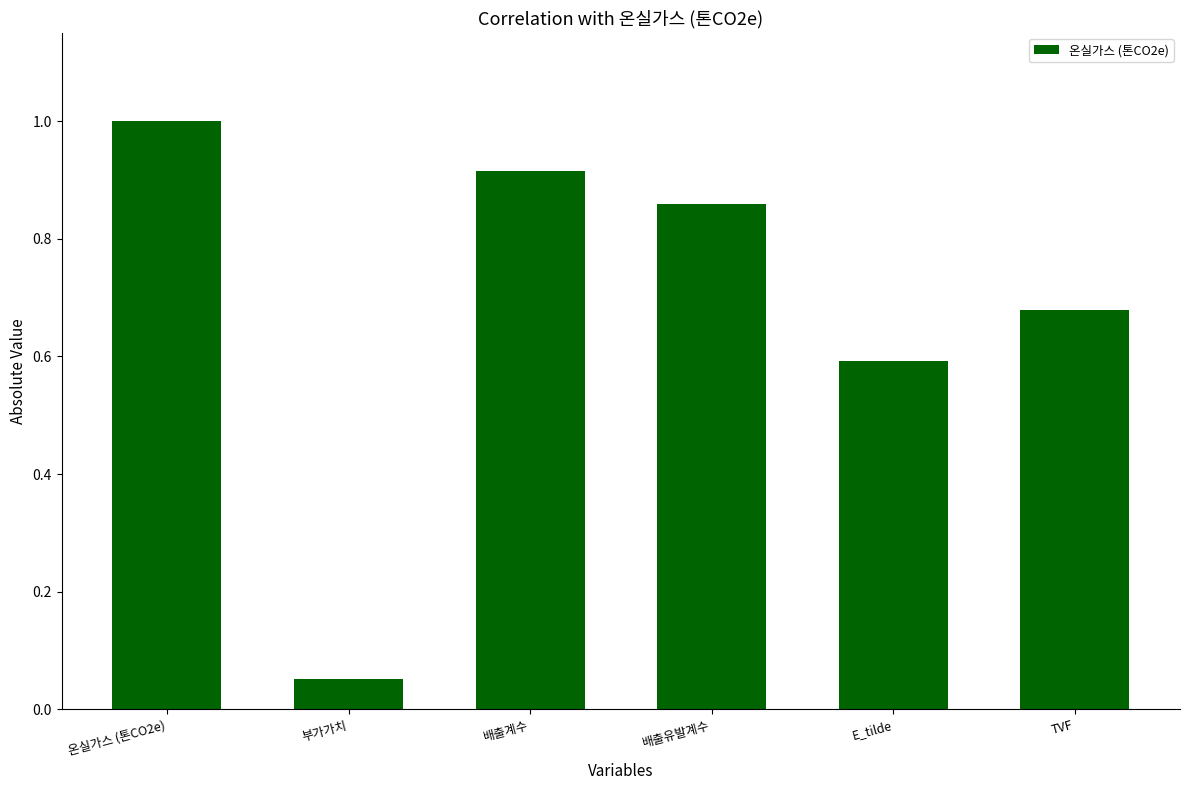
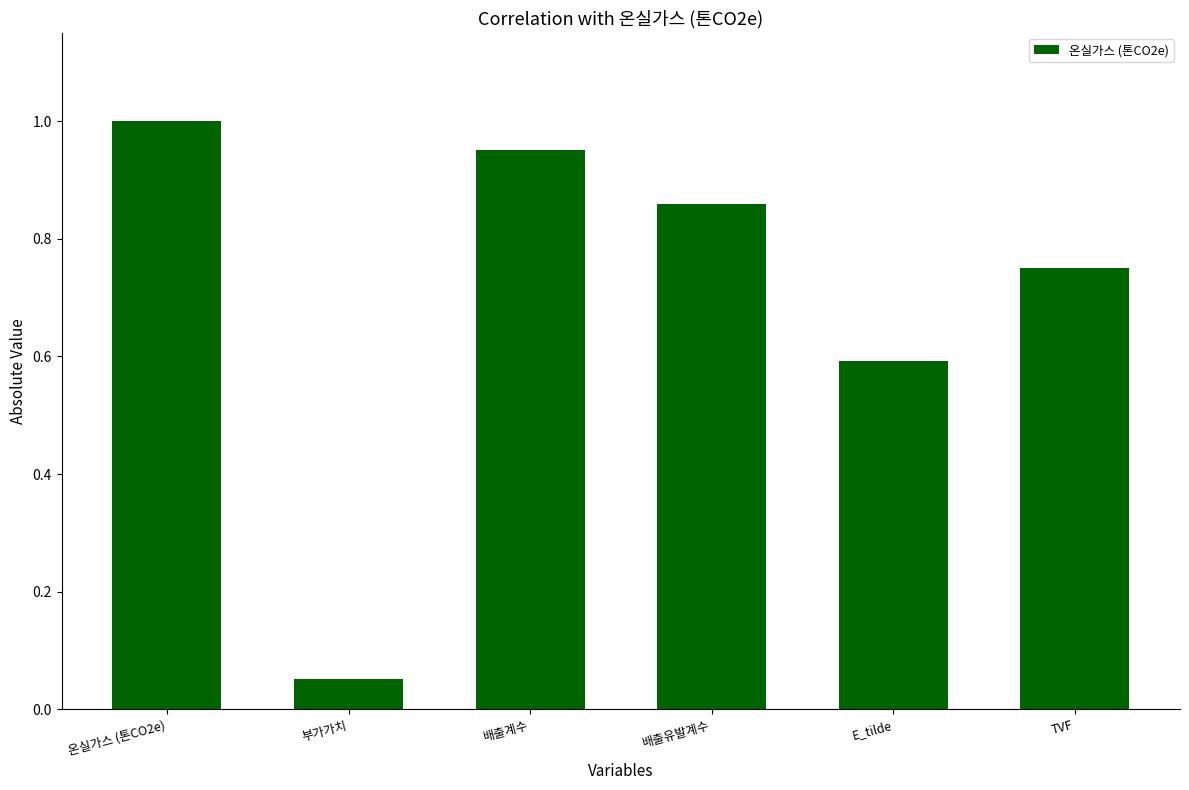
  {
    "온실가스 (톤CO2e)": 1.00,
    "부가가치": 0.05,
-   "배출계수": 0.92,
+   "배출계수": 0.95,
    "배출유발계수": 0.86,
    "E_tilde": 0.59,
-   "TVF": 0.68
+   "TVF": 0.75
  }
